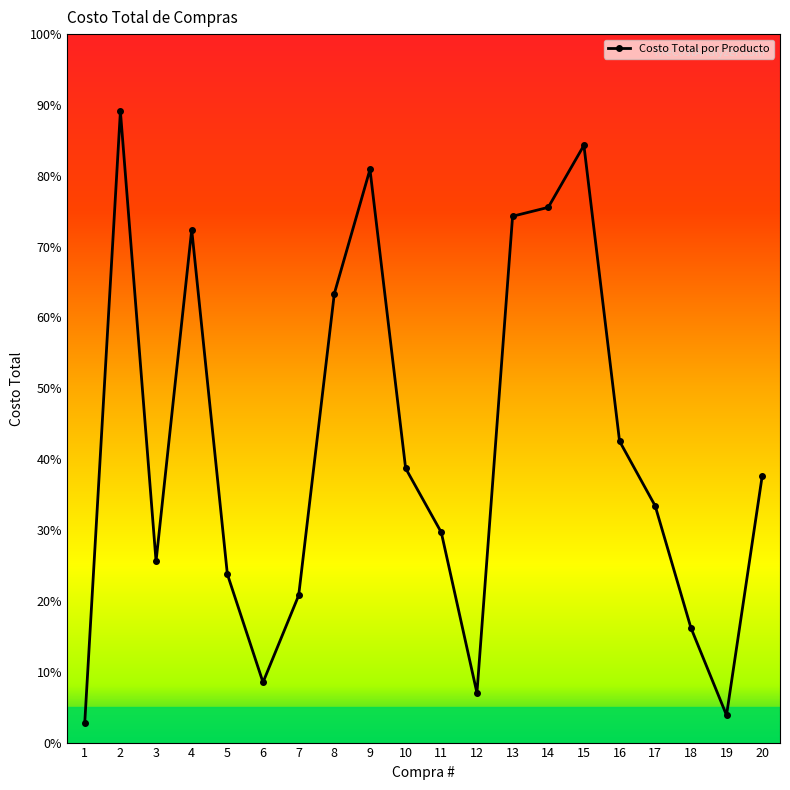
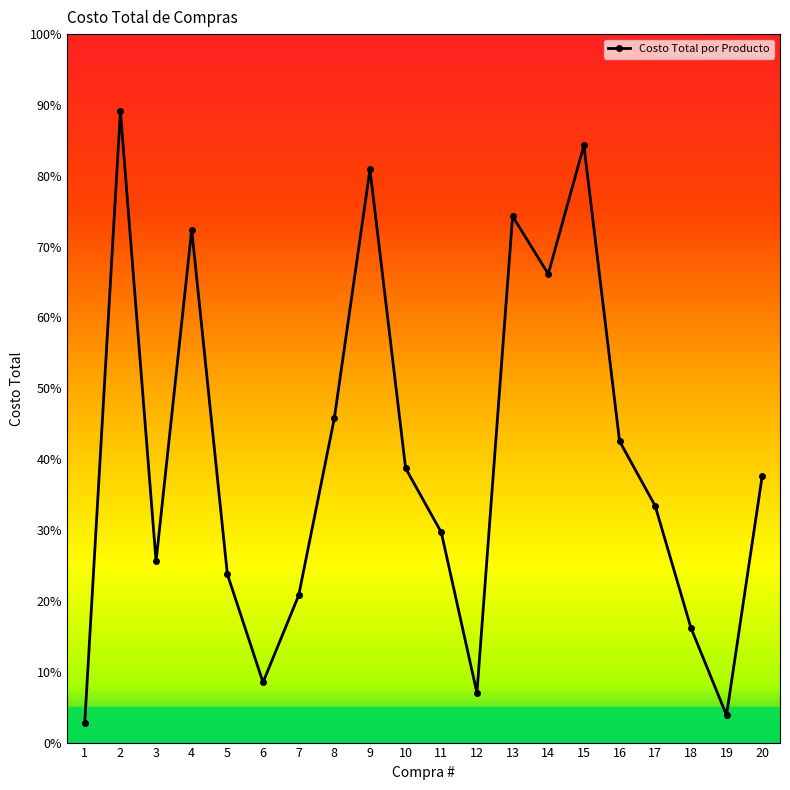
  {
    "2": "89%",
    "3": "26%",
    "4": "72%",
    "5": "24%",
    "6": "9%",
    "7": "21%",
-   "8": "63%",
+   "8": "46%",
    "9": "81%",
    "10": "39%",
    "11": "30%",
    "12": "7%",
    "13": "74%",
-   "14": "76%",
+   "14": "66%",
    "15": "84%",
    "16": "43%",
    "17": "33%",
    "18": "16%",
    "20": "38%"
  }
